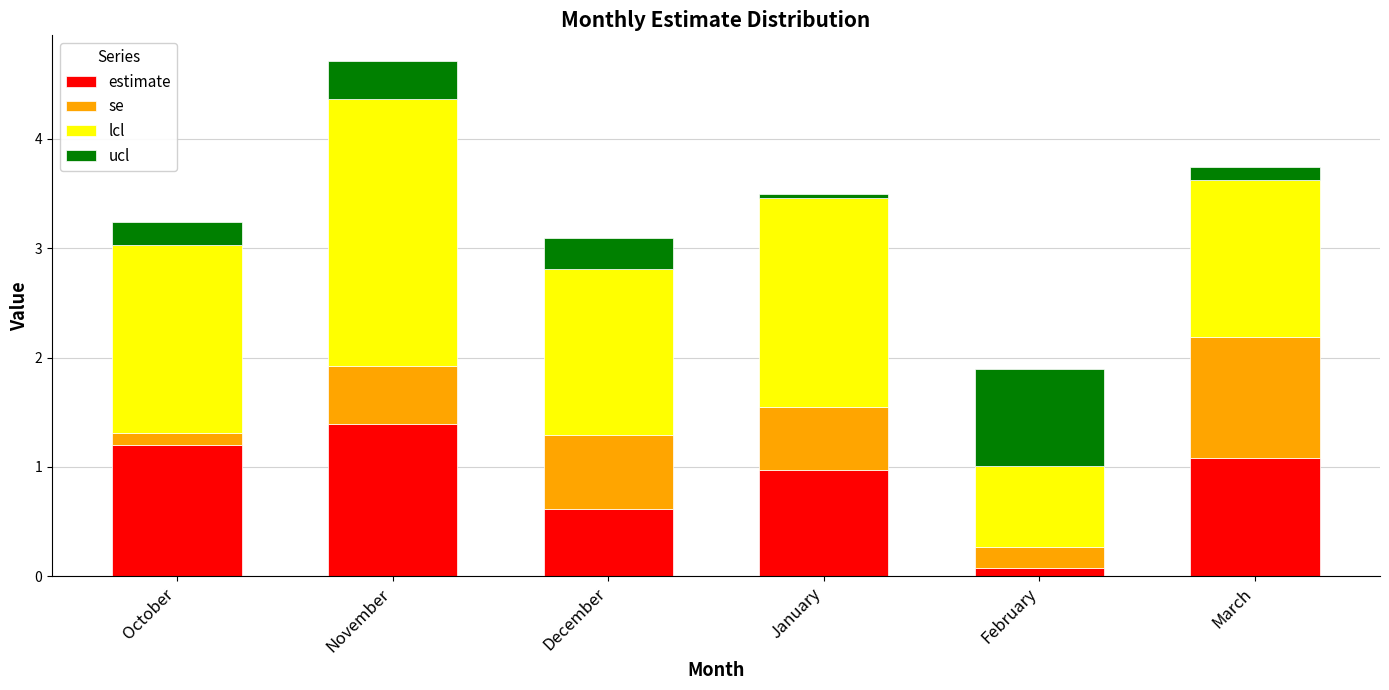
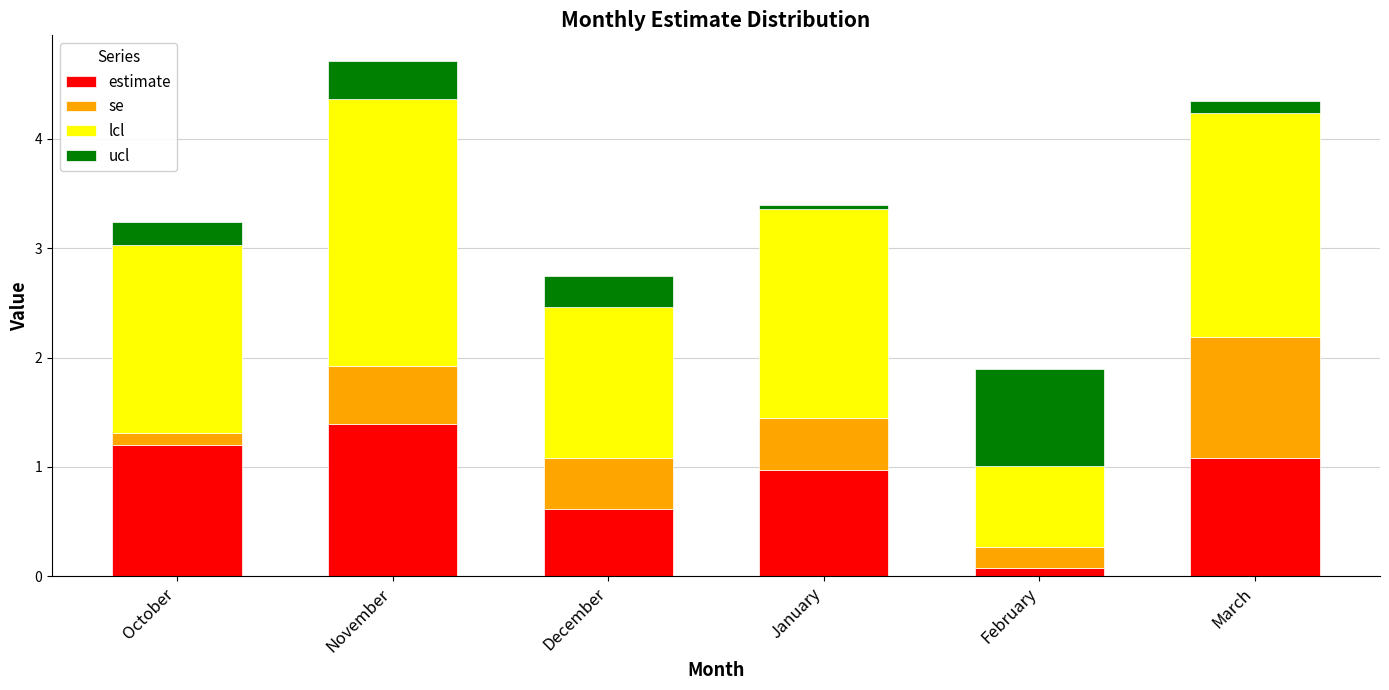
  {
    "estimate": {
      "October": 1.20,
      "November": 1.39,
      "December": 0.62,
      "January": 0.97,
      "February": 0.08,
      "March": 1.08
    },
    "se": {
      "October": 0.11,
      "November": 0.53,
-     "December": 0.67,
-     "January": 0.58,
+     "December": 0.46,
+     "January": 0.48,
      "February": 0.19,
      "March": 1.10
    },
    "lcl": {
      "October": 1.71,
      "November": 2.44,
-     "December": 1.52,
+     "December": 1.39,
      "January": 1.91,
      "February": 0.74,
-     "March": 1.44
+     "March": 2.05
    },
    "ucl": {
      "October": 0.21,
      "November": 0.35,
      "December": 0.28,
      "January": 0.03,
      "February": 0.89,
      "March": 0.12
    }
  }
